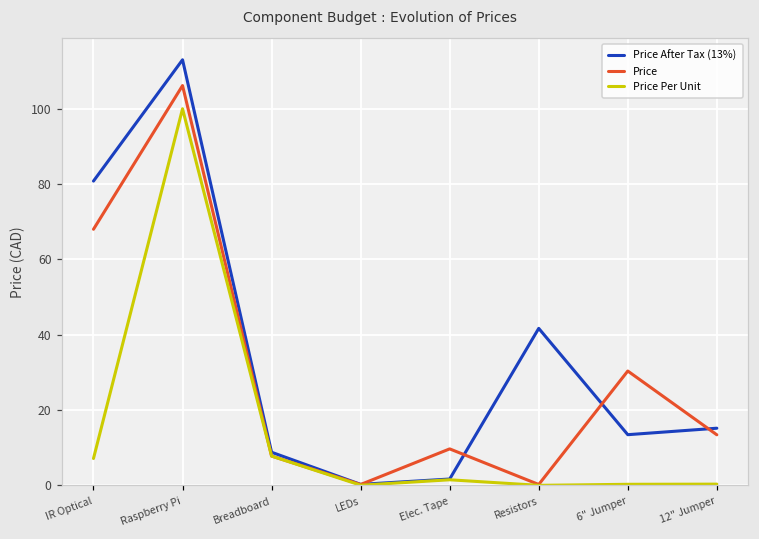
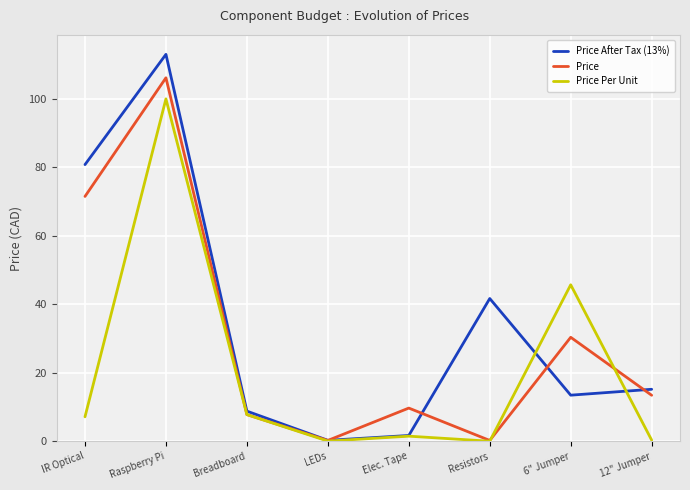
  {
    "Price After Tax (13%)": {
      "IR Optical": 81,
      "Raspberry Pi": 113,
      "Breadboard": 9,
      "Resistors": 42,
      "6\" Jumper": 13,
      "12\" Jumper": 15
    },
    "Price": {
-     "IR Optical": 68,
+     "IR Optical": 72,
      "Raspberry Pi": 106,
      "Elec. Tape": 10,
      "6\" Jumper": 30,
      "12\" Jumper": 13
    },
    "Price Per Unit": {
      "IR Optical": 7,
      "Raspberry Pi": 100,
-     "6\" Jumper": 0,
+     "6\" Jumper": 46,
      "12\" Jumper": 0
    }
  }
